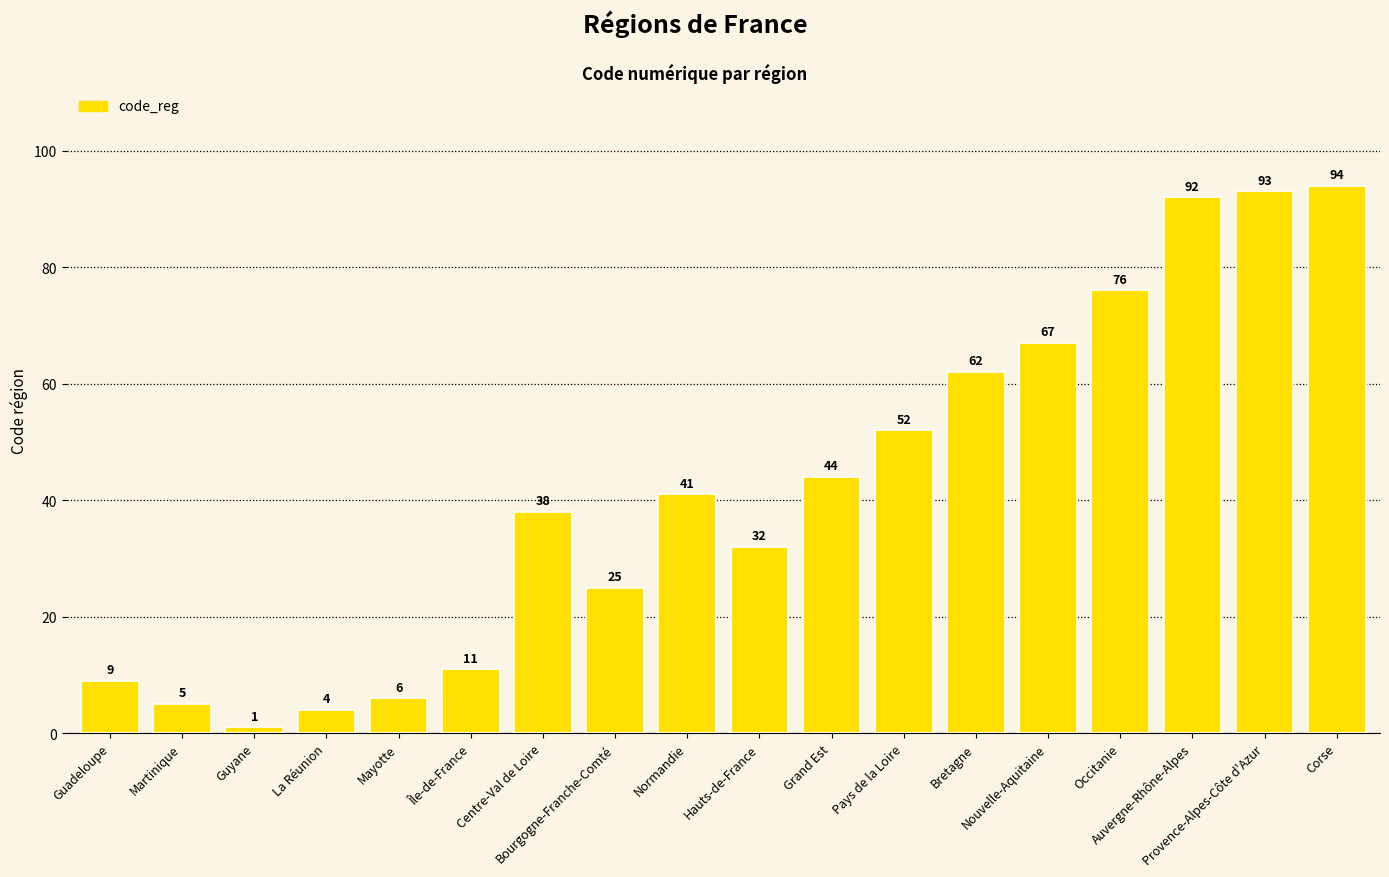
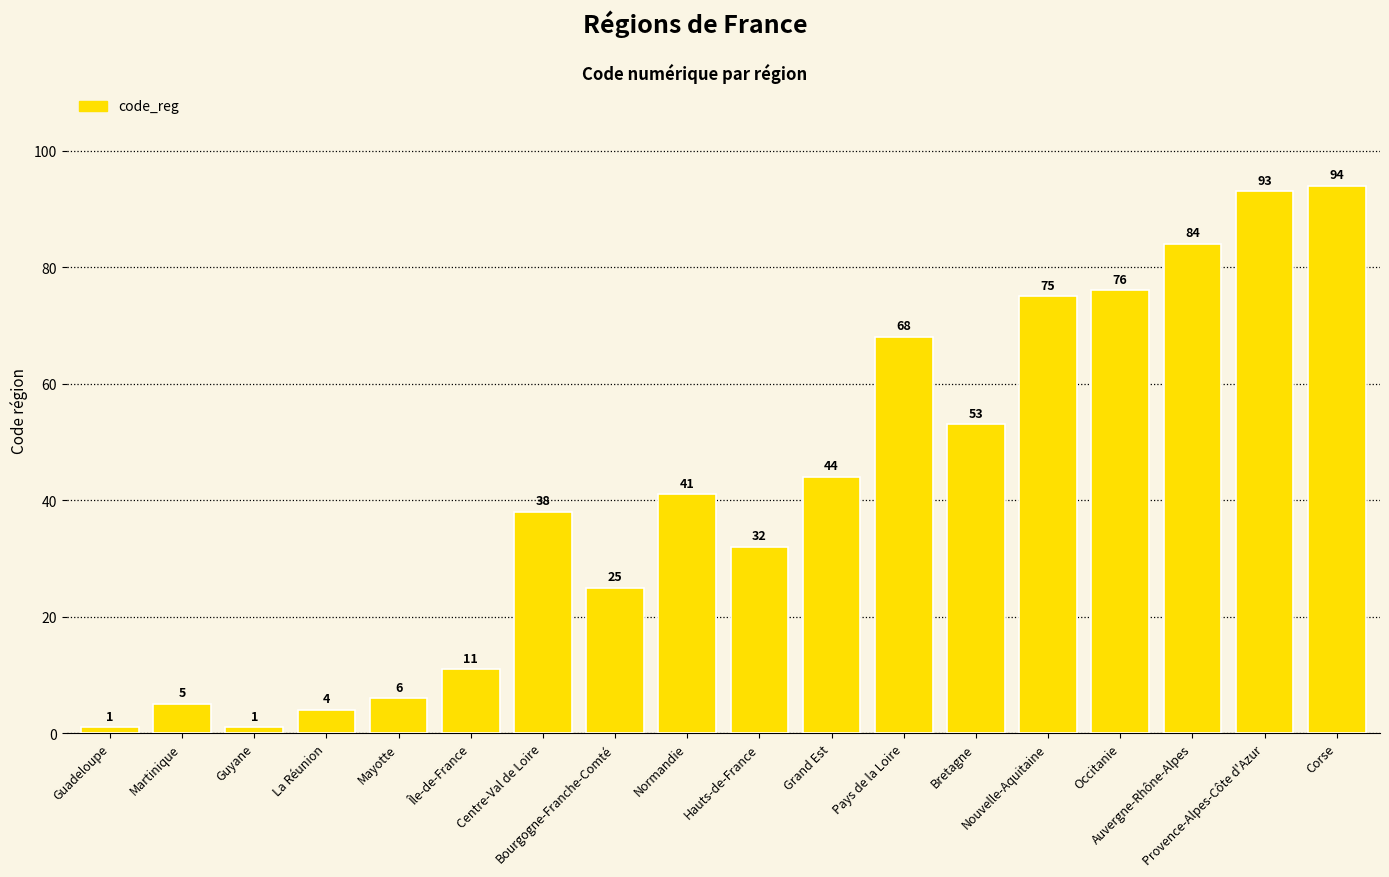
  {
-   "Guadeloupe": 9,
+   "Guadeloupe": 1,
    "Martinique": 5,
    "Guyane": 1,
    "La Réunion": 4,
    "Mayotte": 6,
    "Île-de-France": 11,
    "Centre-Val de Loire": 38,
    "Bourgogne-Franche-Comté": 25,
    "Normandie": 41,
    "Hauts-de-France": 32,
    "Grand Est": 44,
-   "Pays de la Loire": 52,
-   "Bretagne": 62,
-   "Nouvelle-Aquitaine": 67,
+   "Pays de la Loire": 68,
+   "Bretagne": 53,
+   "Nouvelle-Aquitaine": 75,
    "Occitanie": 76,
-   "Auvergne-Rhône-Alpes": 92,
+   "Auvergne-Rhône-Alpes": 84,
    "Provence-Alpes-Côte d'Azur": 93,
    "Corse": 94
  }
